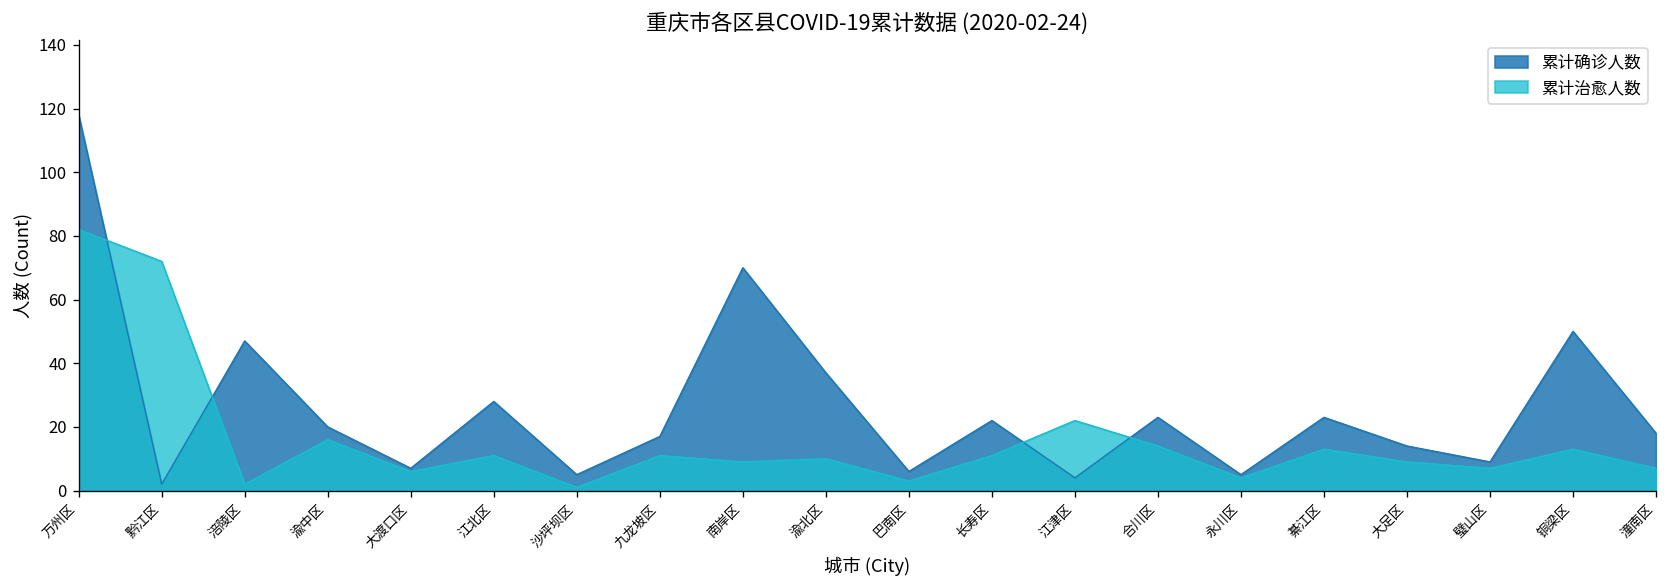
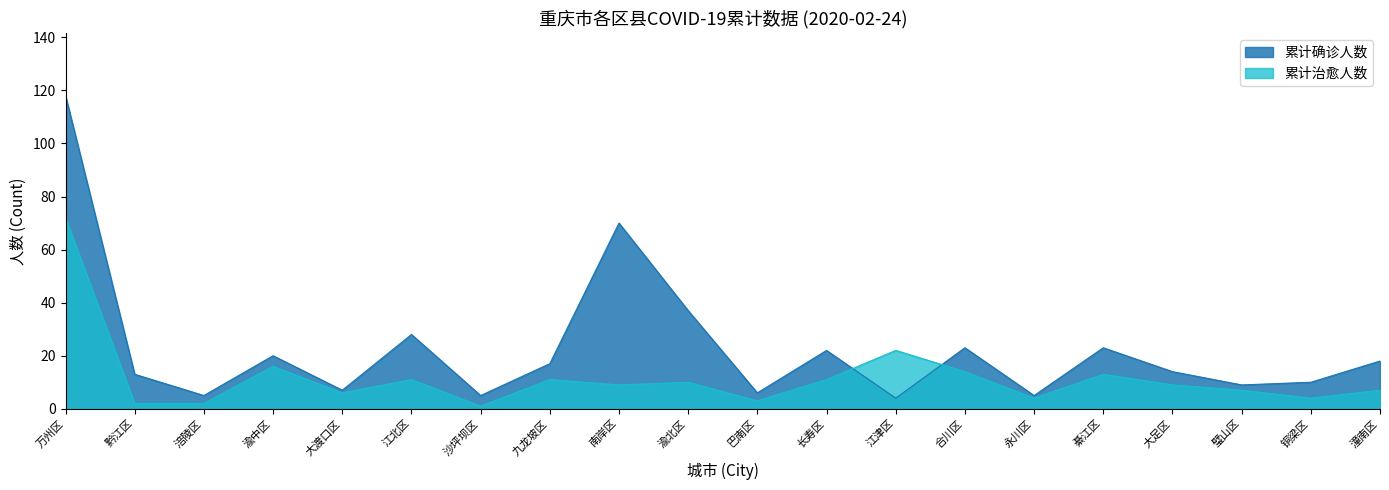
  {
    "累计确诊人数": {
      "万州区": 118,
-     "黔江区": 2,
-     "涪陵区": 47,
+     "黔江区": 13,
+     "涪陵区": 5,
      "渝中区": 20,
      "大渡口区": 7,
      "江北区": 28,
      "沙坪坝区": 5,
      "九龙坡区": 17,
      "南岸区": 70,
      "渝北区": 37,
      "巴南区": 6,
      "长寿区": 22,
      "江津区": 4,
      "合川区": 23,
      "永川区": 5,
      "綦江区": 23,
      "大足区": 14,
      "璧山区": 9,
-     "铜梁区": 50,
+     "铜梁区": 10,
      "潼南区": 18
    },
    "累计治愈人数": {
-     "万州区": 82,
-     "黔江区": 72,
+     "万州区": 72,
+     "黔江区": 2,
      "涪陵区": 2,
      "渝中区": 16,
      "大渡口区": 6,
      "江北区": 11,
      "沙坪坝区": 1,
      "九龙坡区": 11,
      "南岸区": 9,
      "渝北区": 10,
      "巴南区": 3,
      "长寿区": 11,
      "江津区": 22,
      "合川区": 14,
      "永川区": 4,
      "綦江区": 13,
      "大足区": 9,
      "璧山区": 7,
-     "铜梁区": 13,
+     "铜梁区": 4,
      "潼南区": 7
    }
  }
